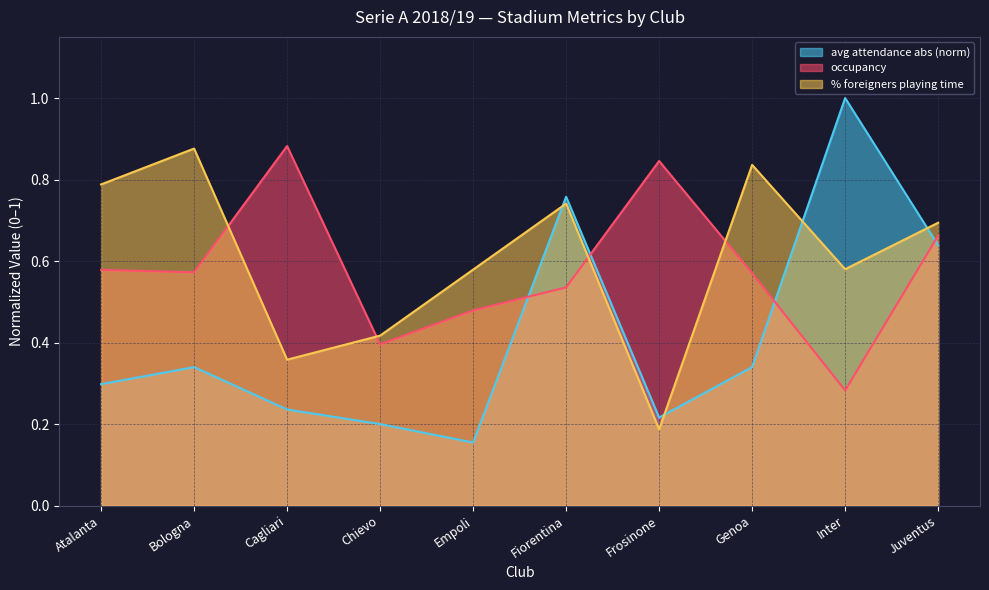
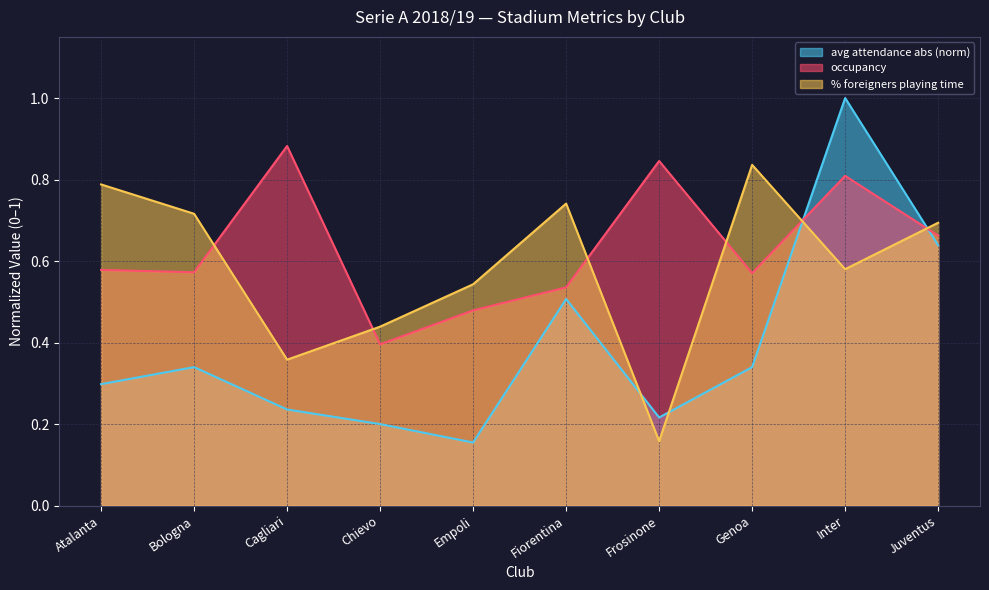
  {
    "avg attendance abs (norm)": {
      "Atalanta": 0.30,
      "Bologna": 0.34,
      "Cagliari": 0.24,
      "Chievo": 0.20,
      "Empoli": 0.15,
-     "Fiorentina": 0.76,
+     "Fiorentina": 0.51,
      "Frosinone": 0.22,
      "Genoa": 0.34,
      "Inter": 1.00,
      "Juventus": 0.64
    },
    "occupancy": {
      "Atalanta": 0.58,
      "Bologna": 0.57,
      "Cagliari": 0.88,
      "Chievo": 0.40,
      "Empoli": 0.48,
      "Fiorentina": 0.54,
      "Frosinone": 0.85,
      "Genoa": 0.57,
-     "Inter": 0.28,
+     "Inter": 0.81,
      "Juventus": 0.66
    },
    "% foreigners playing time": {
      "Atalanta": 0.79,
-     "Bologna": 0.88,
+     "Bologna": 0.72,
      "Cagliari": 0.36,
-     "Chievo": 0.42,
-     "Empoli": 0.58,
+     "Chievo": 0.44,
+     "Empoli": 0.54,
      "Fiorentina": 0.74,
-     "Frosinone": 0.19,
+     "Frosinone": 0.16,
      "Genoa": 0.84,
      "Inter": 0.58,
      "Juventus": 0.69
    }
  }
